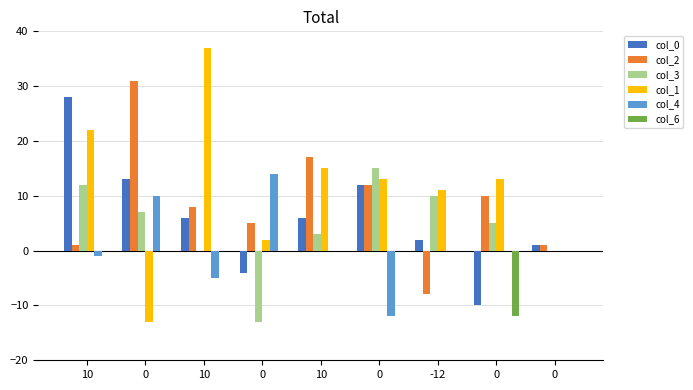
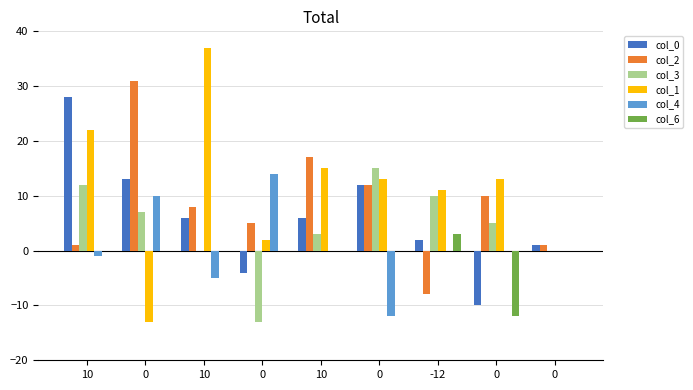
  {
    "col_2": {
      "-12": -8
    },
    "col_3": {
      "-12": 10
    },
    "col_1": {
      "-12": 11
    },
    "col_6": {
-     "-12": 0
+     "-12": 3
    }
  }
